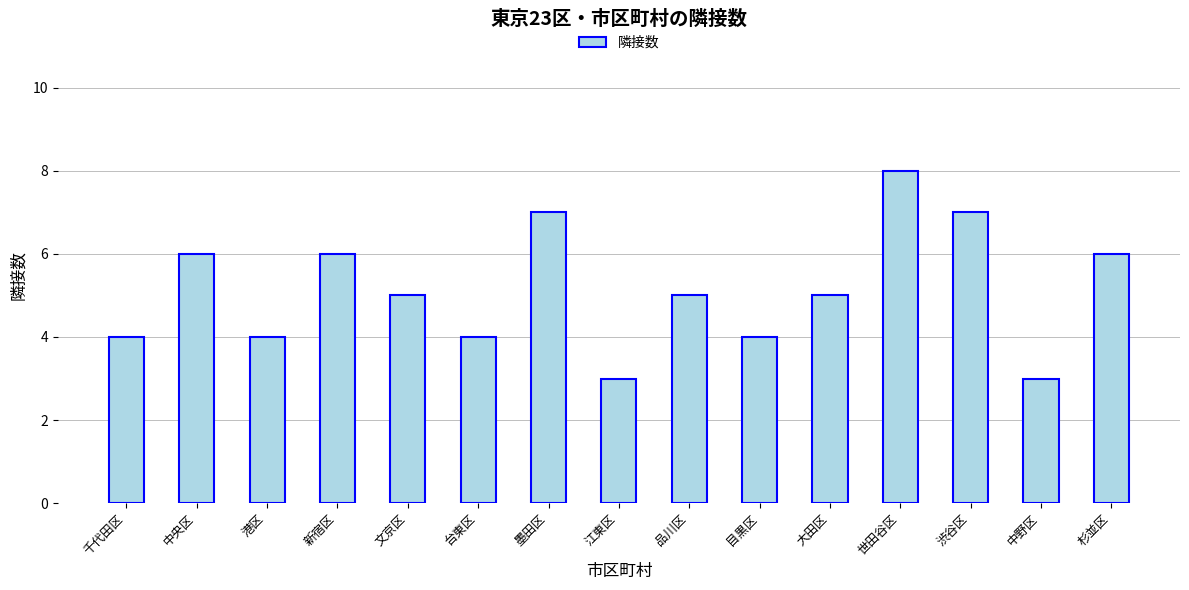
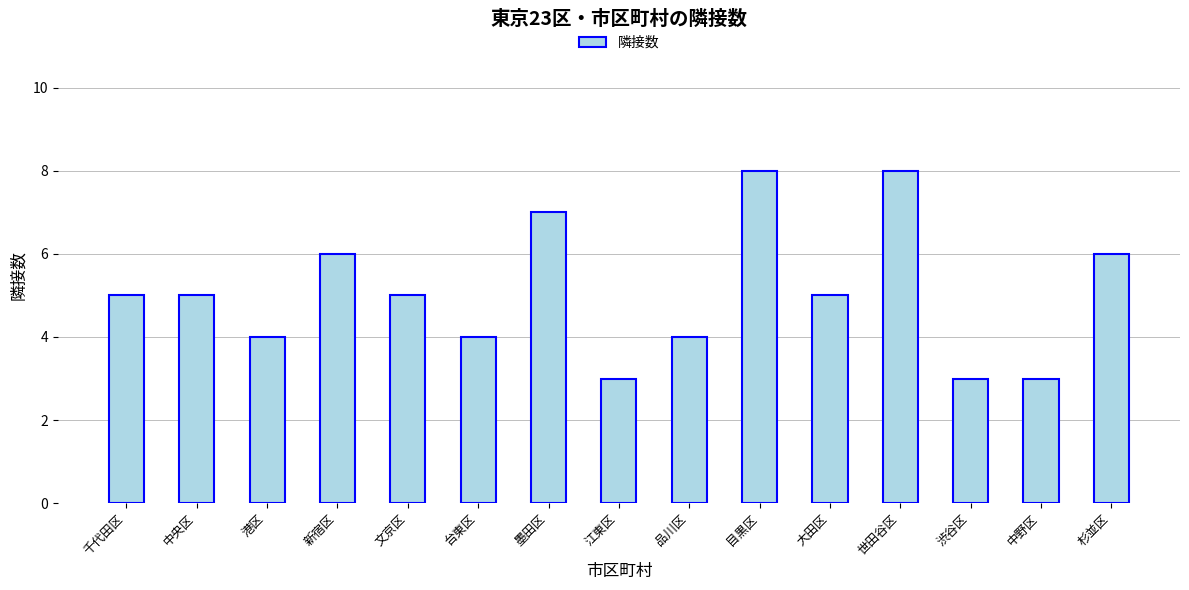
  {
-   "千代田区": 4,
-   "中央区": 6,
+   "千代田区": 5,
+   "中央区": 5,
    "港区": 4,
    "新宿区": 6,
    "文京区": 5,
    "台東区": 4,
    "墨田区": 7,
    "江東区": 3,
-   "品川区": 5,
-   "目黒区": 4,
+   "品川区": 4,
+   "目黒区": 8,
    "大田区": 5,
    "世田谷区": 8,
-   "渋谷区": 7,
+   "渋谷区": 3,
    "中野区": 3,
    "杉並区": 6
  }
